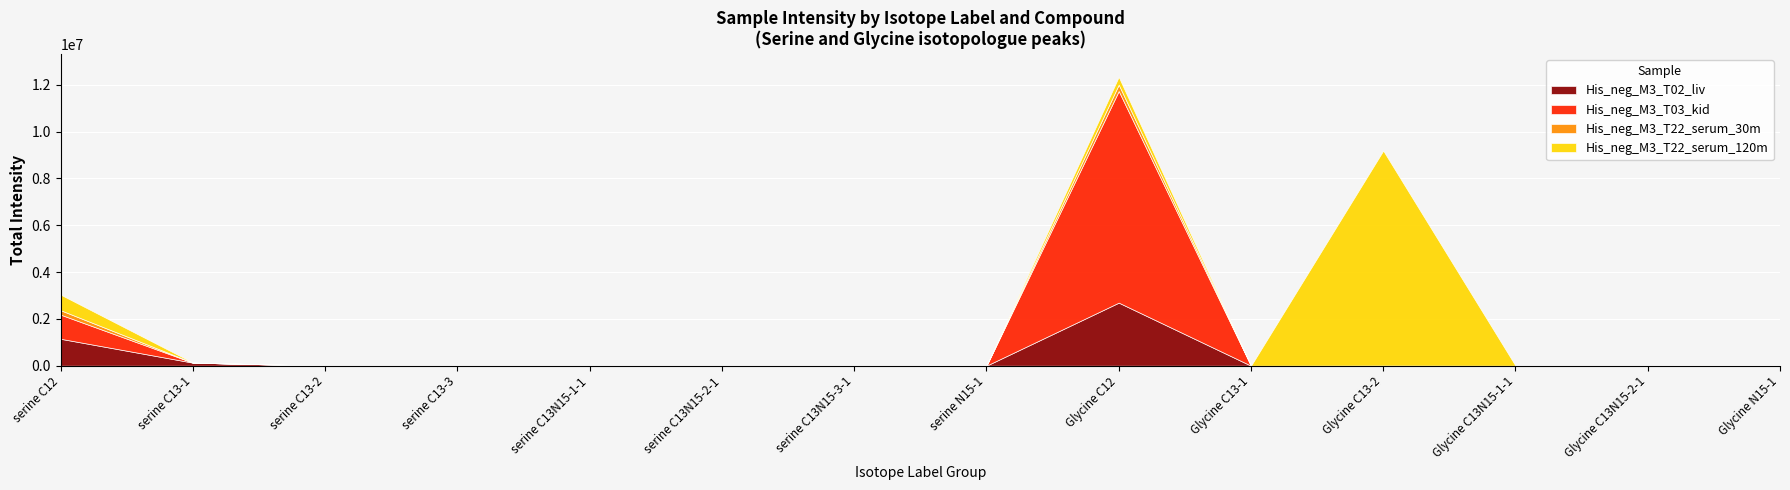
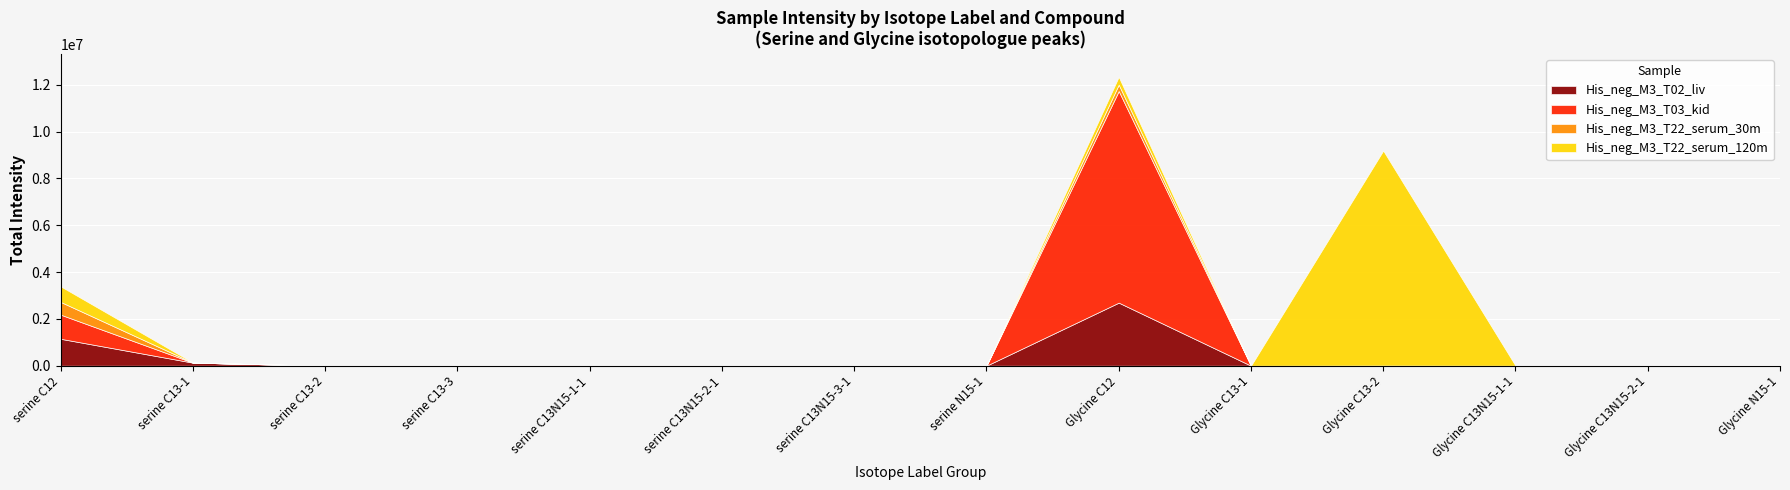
  {
    "His_neg_M3_T02_liv": {
      "serine C12": 1100000,
      "Glycine C12": 2700000
    },
    "His_neg_M3_T03_kid": {
      "serine C12": 1000000,
      "Glycine C12": 9000000
    },
    "His_neg_M3_T22_serum_30m": {
-     "serine C12": 200000,
+     "serine C12": 500000,
      "Glycine C12": 300000
    },
    "His_neg_M3_T22_serum_120m": {
      "serine C12": 700000,
      "Glycine C12": 300000,
      "Glycine C13-2": 9200000
    }
  }
